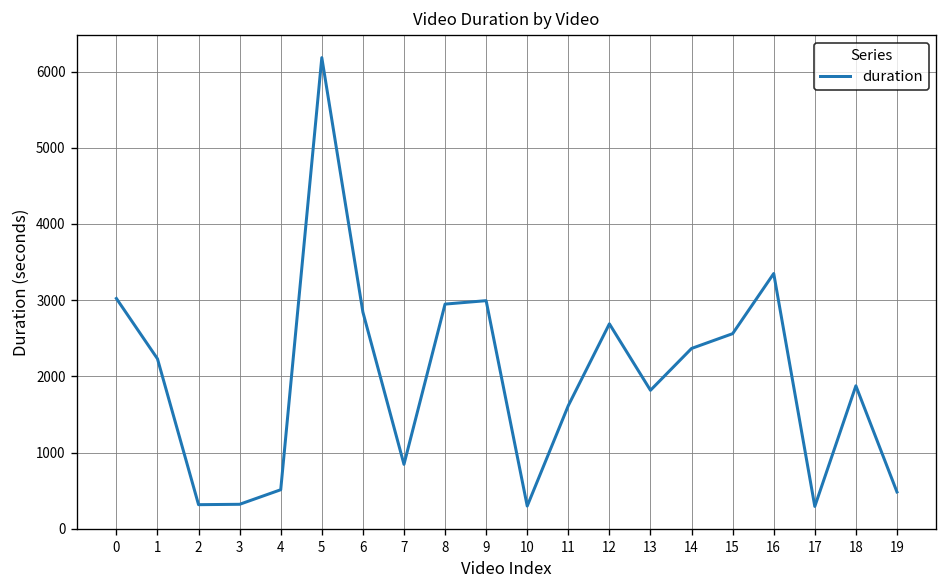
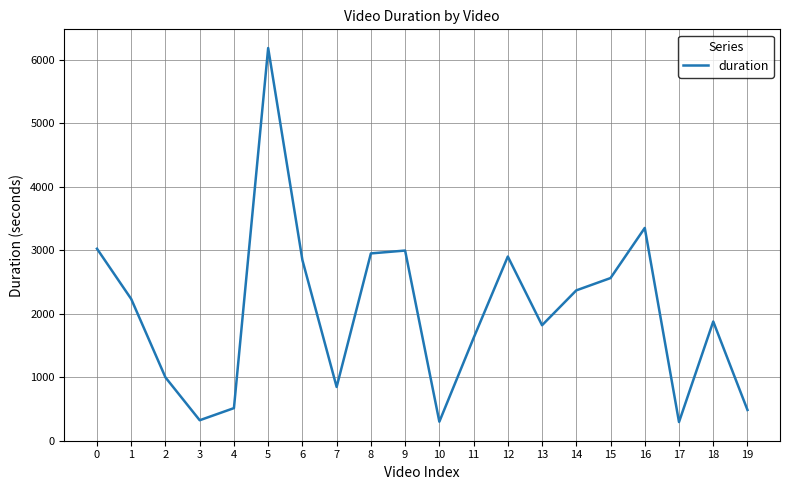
  {
    "0": 3000,
    "1": 2200,
-   "2": 300,
+   "2": 1000,
    "3": 300,
    "4": 500,
    "5": 6200,
    "6": 2800,
    "7": 800,
    "8": 2900,
    "9": 3000,
    "10": 300,
    "11": 1600,
-   "12": 2700,
+   "12": 2900,
    "13": 1800,
    "14": 2400,
    "15": 2600,
    "16": 3300,
    "17": 300,
    "18": 1900,
    "19": 500
  }
